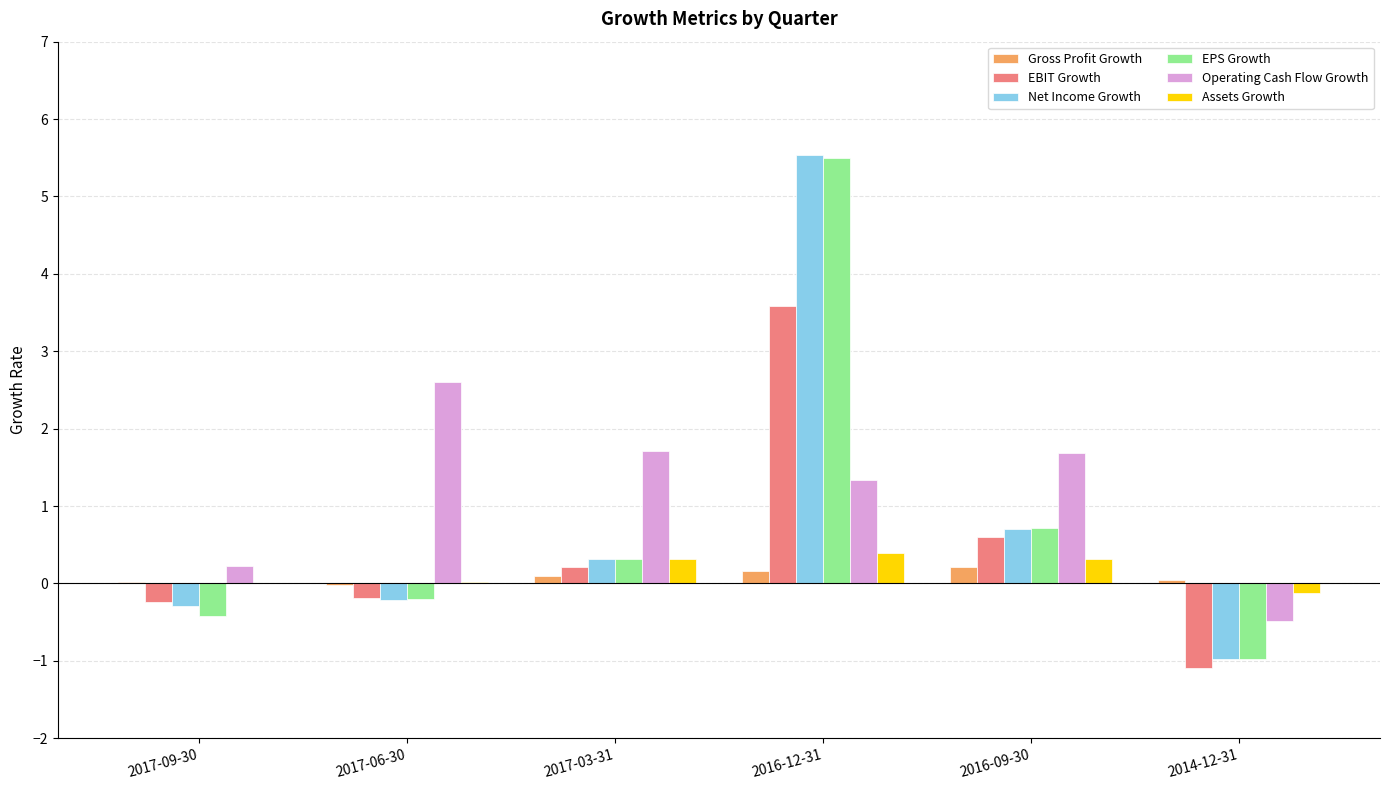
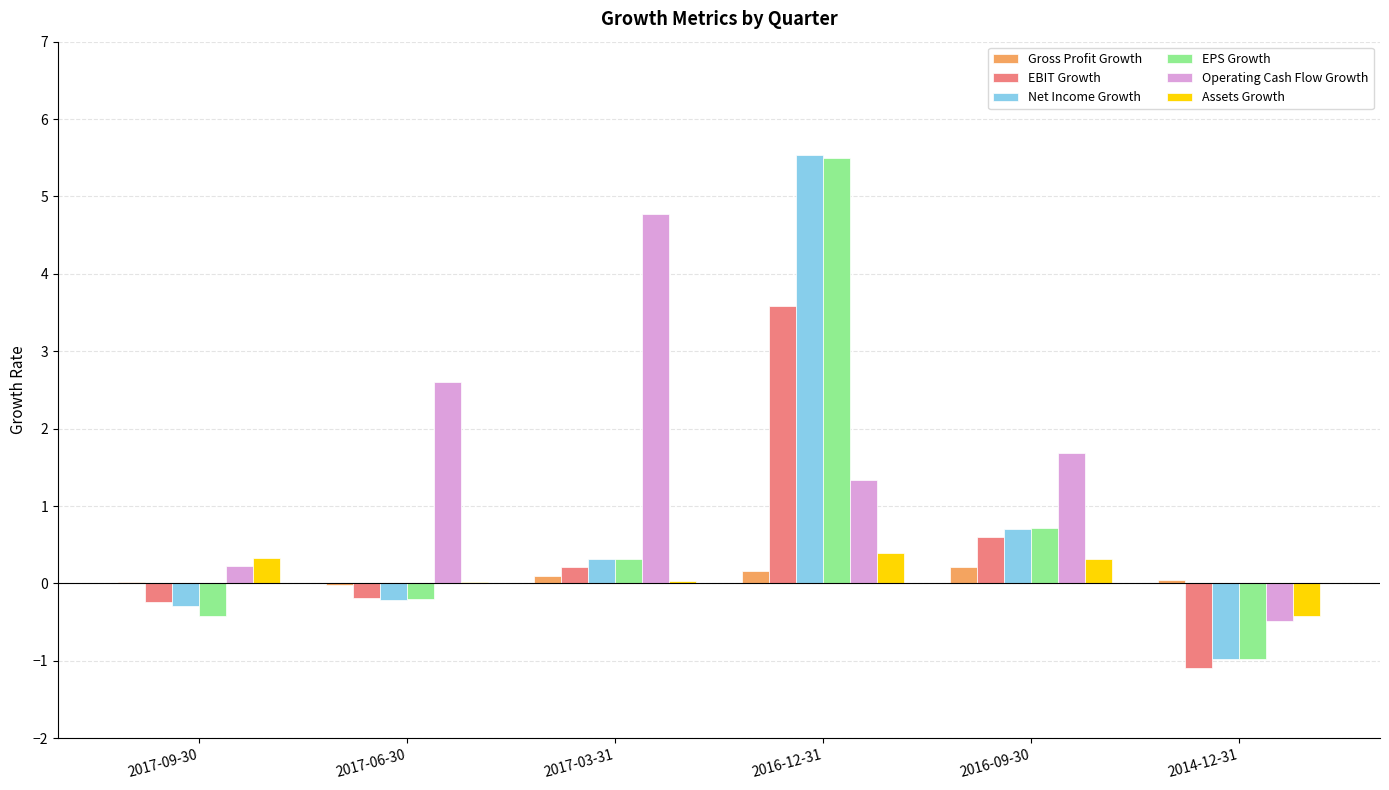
  {
    "Net Income Growth": {
      "2017-09-30": -0.3,
      "2017-06-30": -0.2,
      "2017-03-31": 0.3,
      "2016-12-31": 5.5,
      "2016-09-30": 0.7,
      "2014-12-31": -1.0
    },
    "EPS Growth": {
      "2017-09-30": -0.4,
      "2017-06-30": -0.2,
      "2017-03-31": 0.3,
      "2016-12-31": 5.5,
      "2016-09-30": 0.7,
      "2014-12-31": -1.0
    },
    "Operating Cash Flow Growth": {
      "2017-09-30": 0.2,
      "2017-06-30": 2.6,
-     "2017-03-31": 1.7,
+     "2017-03-31": 4.8,
      "2016-12-31": 1.3,
      "2016-09-30": 1.7,
      "2014-12-31": -0.5
    },
    "Assets Growth": {
-     "2017-09-30": 0.0,
-     "2017-03-31": 0.3,
+     "2017-09-30": 0.3,
+     "2017-03-31": 0.0,
      "2016-12-31": 0.4,
      "2016-09-30": 0.3,
-     "2014-12-31": -0.1
+     "2014-12-31": -0.4
    }
  }
